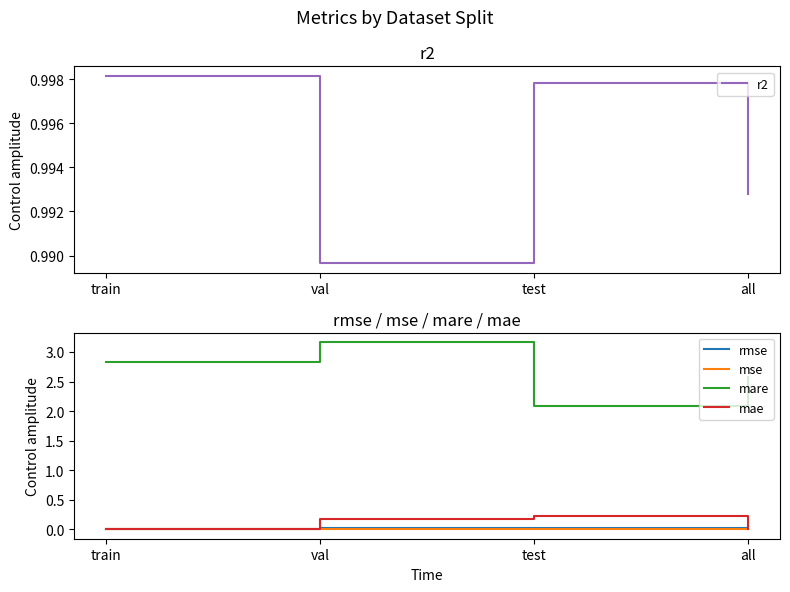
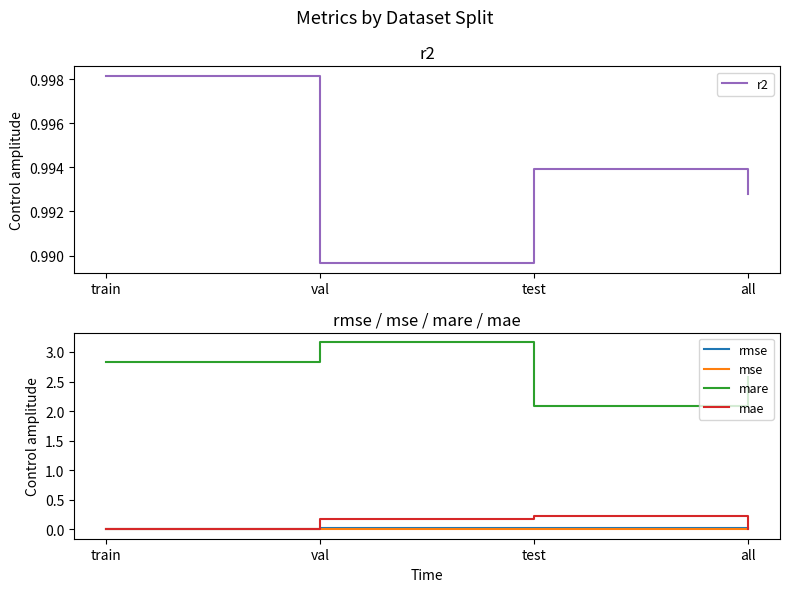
  {
    "r2": {
      "train": 0.9982,
      "val": 0.9897,
-     "test": 0.9978,
+     "test": 0.9939,
      "all": 0.9928
    },
    "rmse / mse / mare / mae": {
      "mare": {
        "train": 2.8,
        "val": 3.2,
        "test": 2.1
      },
      "mae": {
        "val": 0.2,
        "test": 0.2
      }
    }
  }
